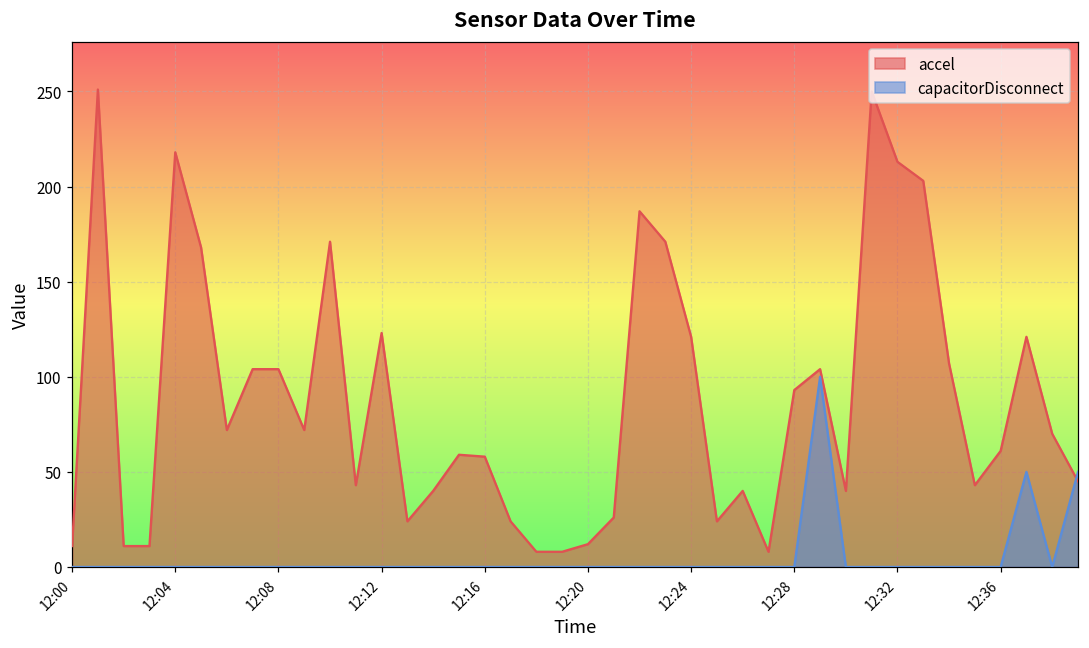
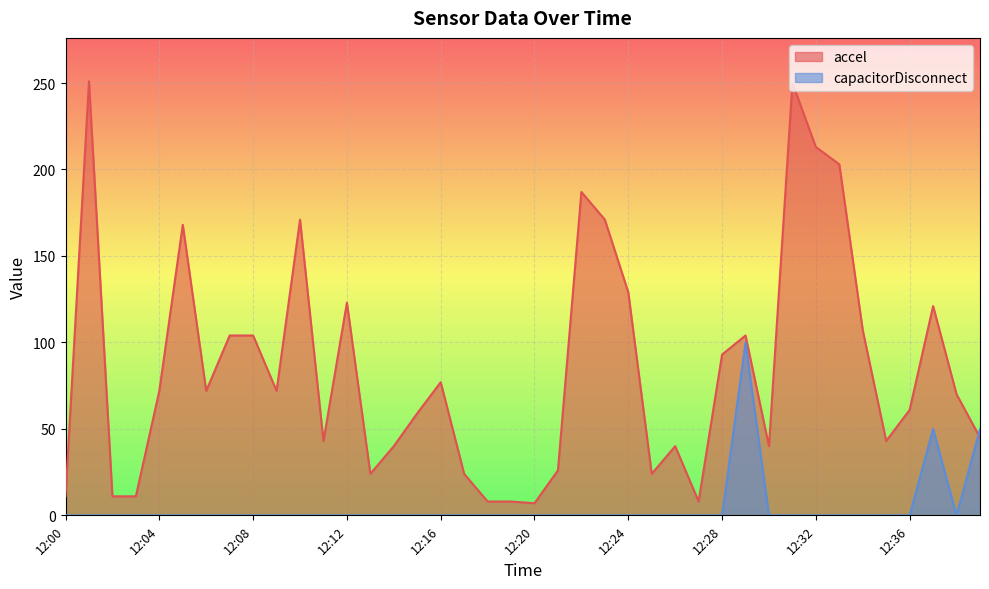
  {
    "accel": {
      "12:00": 11,
-     "12:04": 218,
+     "12:04": 72,
      "12:08": 104,
      "12:12": 123,
-     "12:16": 58,
-     "12:20": 12,
-     "12:24": 121,
+     "12:16": 77,
+     "12:20": 7,
+     "12:24": 129,
      "12:28": 93,
      "12:32": 213,
      "12:36": 61
    },
    "capacitorDisconnect": {
      "12:00": 0,
      "12:04": 0,
      "12:08": 0,
      "12:12": 0,
      "12:16": 0,
      "12:20": 0,
      "12:24": 0,
      "12:28": 0,
      "12:32": 0,
      "12:36": 0
    }
  }
